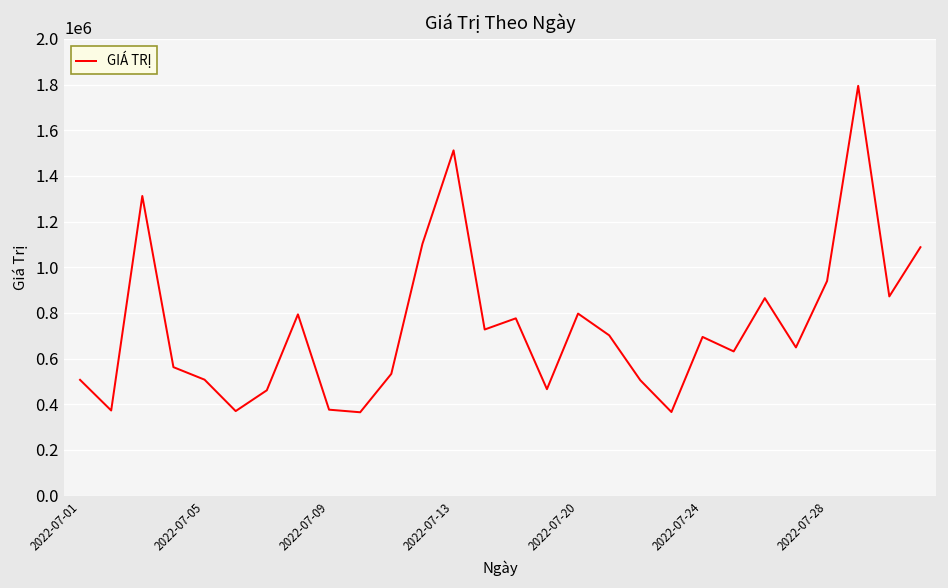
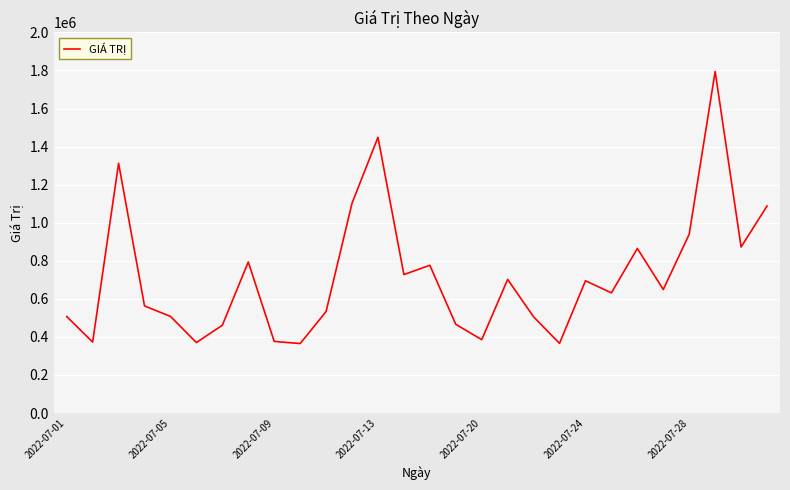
  {
    "2022-07-01": 510000,
    "2022-07-05": 510000,
    "2022-07-09": 380000,
-   "2022-07-13": 1510000,
-   "2022-07-20": 800000,
+   "2022-07-13": 1450000,
+   "2022-07-20": 390000,
    "2022-07-24": 690000,
    "2022-07-28": 940000
  }
